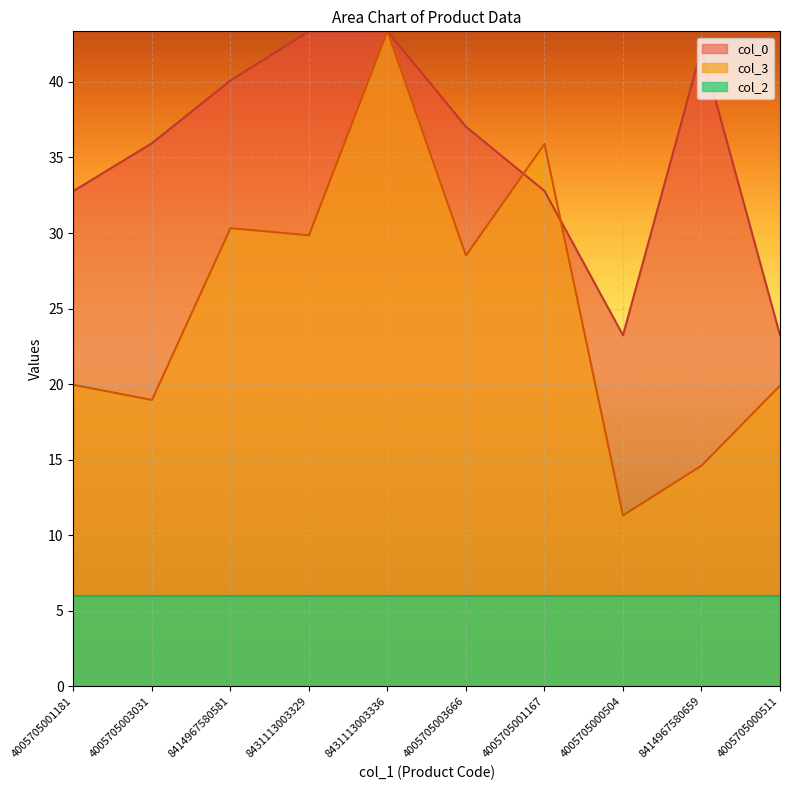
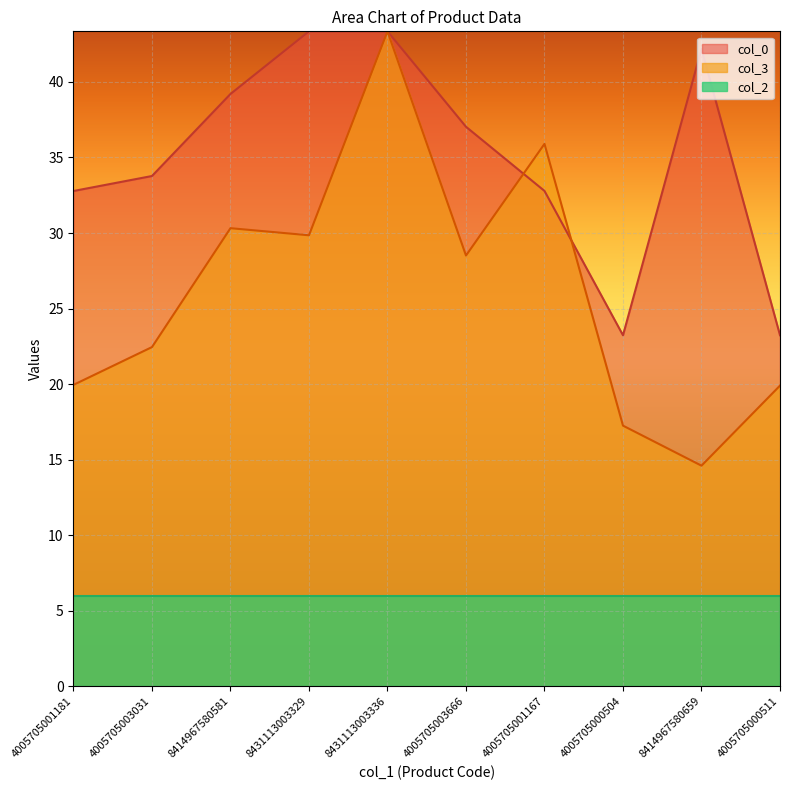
  {
    "col_0": {
      "4005705001181": 32.8,
-     "4005705003031": 35.9,
-     "8414967580581": 40.1,
+     "4005705003031": 33.8,
+     "8414967580581": 39.2,
      "8431113003329": 43.3,
      "4005705003666": 37.0,
      "4005705001167": 32.8,
      "4005705000504": 23.2,
      "4005705000511": 23.2
    },
    "col_3": {
      "4005705001181": 20.0,
-     "4005705003031": 19.0,
+     "4005705003031": 22.5,
      "8414967580581": 30.3,
      "8431113003329": 29.9,
      "4005705003666": 28.5,
      "4005705001167": 35.9,
-     "4005705000504": 11.3,
+     "4005705000504": 17.3,
      "8414967580659": 14.6,
      "4005705000511": 19.9
    },
    "col_2": {
      "4005705001181": 6.0,
      "4005705003031": 6.0,
      "8414967580581": 6.0,
      "8431113003329": 6.0,
      "8431113003336": 6.0,
      "4005705003666": 6.0,
      "4005705001167": 6.0,
      "4005705000504": 6.0,
      "8414967580659": 6.0,
      "4005705000511": 6.0
    }
  }
